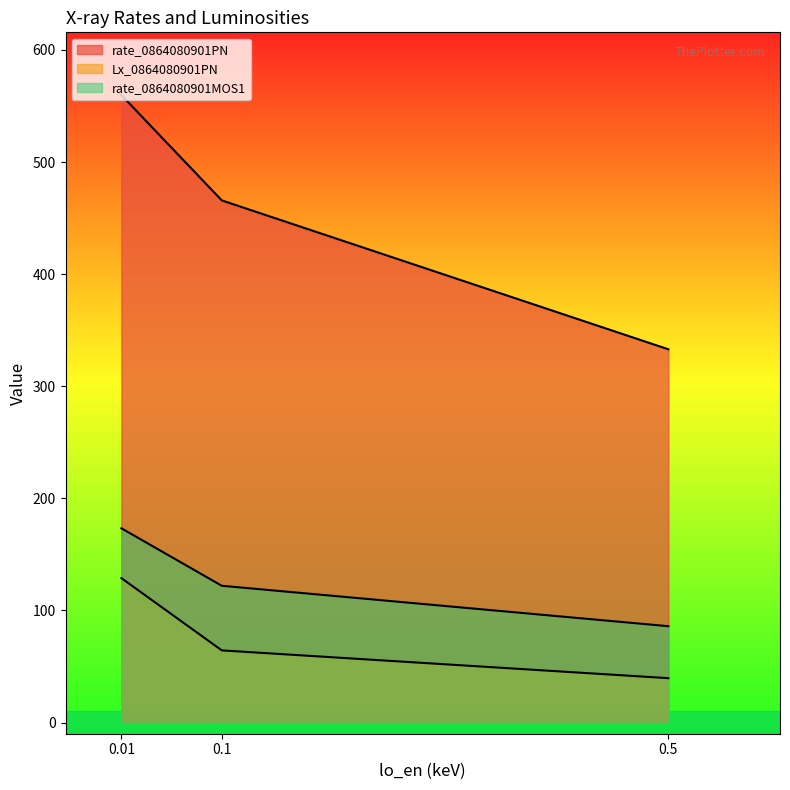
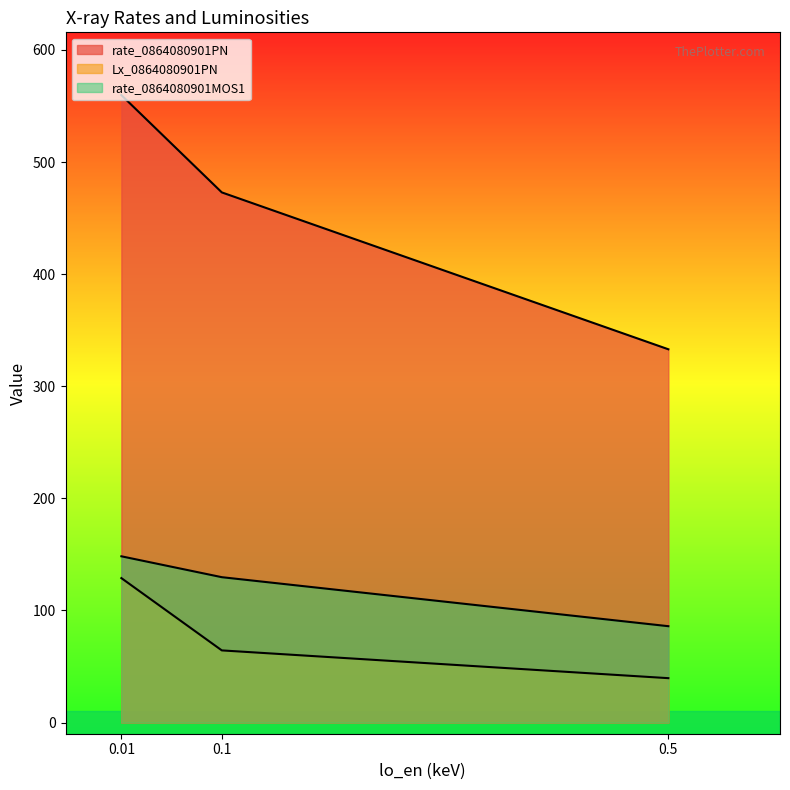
  {
    "rate_0864080901PN": {
-     "0.1": 466,
+     "0.1": 473,
      "0.5": 333
    },
    "Lx_0864080901PN": {
      "0.01": 129,
      "0.1": 64,
      "0.5": 40
    },
    "rate_0864080901MOS1": {
-     "0.01": 173,
-     "0.1": 122,
+     "0.01": 148,
+     "0.1": 130,
      "0.5": 86
    }
  }
